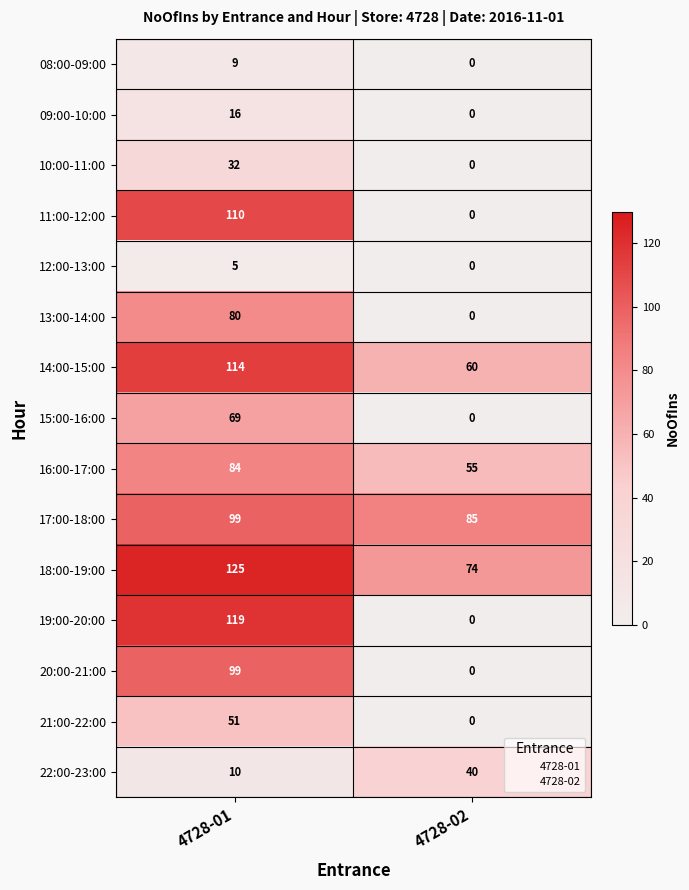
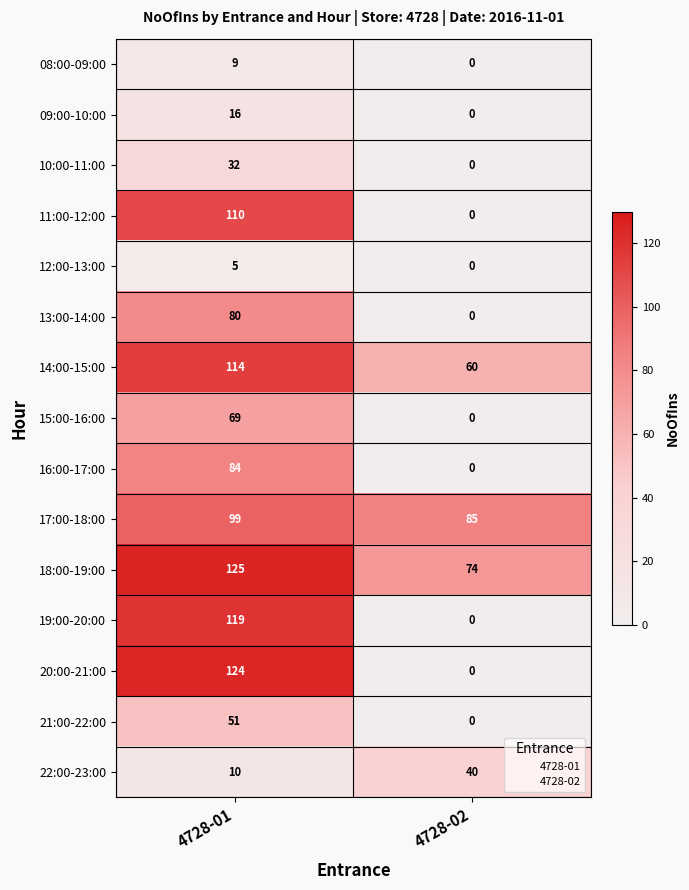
  {
    "08:00-09:00": {
      "4728-01": 9,
      "4728-02": 0
    },
    "09:00-10:00": {
      "4728-01": 16,
      "4728-02": 0
    },
    "10:00-11:00": {
      "4728-01": 32,
      "4728-02": 0
    },
    "11:00-12:00": {
      "4728-01": 110,
      "4728-02": 0
    },
    "12:00-13:00": {
      "4728-01": 5,
      "4728-02": 0
    },
    "13:00-14:00": {
      "4728-01": 80,
      "4728-02": 0
    },
    "14:00-15:00": {
      "4728-01": 114,
      "4728-02": 60
    },
    "15:00-16:00": {
      "4728-01": 69,
      "4728-02": 0
    },
    "16:00-17:00": {
      "4728-01": 84,
-     "4728-02": 55
+     "4728-02": 0
    },
    "17:00-18:00": {
      "4728-01": 99,
      "4728-02": 85
    },
    "18:00-19:00": {
      "4728-01": 125,
      "4728-02": 74
    },
    "19:00-20:00": {
      "4728-01": 119,
      "4728-02": 0
    },
    "20:00-21:00": {
-     "4728-01": 99,
+     "4728-01": 124,
      "4728-02": 0
    },
    "21:00-22:00": {
      "4728-01": 51,
      "4728-02": 0
    },
    "22:00-23:00": {
      "4728-01": 10,
      "4728-02": 40
    }
  }
